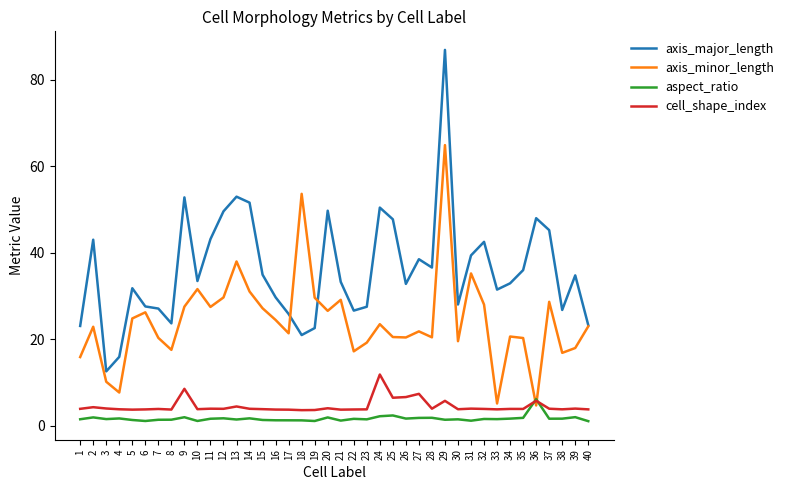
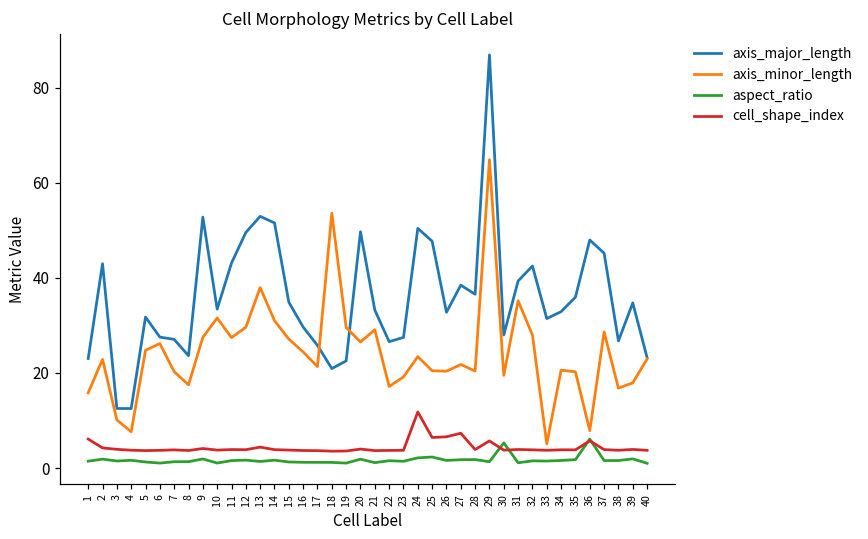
  {
    "axis_major_length": {
      "1": 23,
      "2": 43,
      "3": 13,
-     "4": 16,
+     "4": 13,
      "5": 32,
      "6": 28,
      "7": 27,
      "8": 24,
      "9": 53,
      "10": 33,
      "11": 43,
      "12": 50,
      "13": 53,
      "14": 52,
      "15": 35,
      "16": 30,
      "17": 26,
      "18": 21,
      "19": 23,
      "20": 50,
      "21": 33,
      "22": 27,
      "23": 27,
      "24": 50,
      "25": 48,
      "26": 33,
      "27": 38,
      "28": 37,
      "29": 87,
      "30": 28,
      "31": 39,
      "32": 42,
      "33": 31,
      "34": 33,
      "35": 36,
      "36": 48,
      "37": 45,
      "38": 27,
      "39": 35
    },
    "axis_minor_length": {
      "1": 16,
      "2": 23,
      "3": 10,
      "4": 8,
      "5": 25,
      "6": 26,
      "7": 20,
      "8": 18,
      "9": 27,
      "10": 32,
      "11": 27,
      "12": 30,
      "13": 38,
      "14": 31,
      "15": 27,
      "16": 24,
      "17": 21,
      "18": 54,
      "19": 30,
      "20": 27,
      "21": 29,
      "22": 17,
      "23": 19,
      "24": 23,
      "25": 20,
      "26": 20,
      "27": 22,
      "28": 20,
      "29": 65,
      "30": 20,
      "31": 35,
      "32": 28,
      "33": 5,
      "34": 21,
      "35": 20,
-     "36": 5,
+     "36": 8,
      "37": 29,
      "38": 17,
      "39": 18
    },
    "aspect_ratio": {
      "1": 1,
      "2": 2,
      "3": 1,
      "4": 2,
      "5": 1,
      "6": 1,
      "7": 1,
      "8": 1,
      "9": 2,
      "10": 1,
      "11": 2,
      "12": 2,
      "13": 1,
      "14": 2,
      "15": 1,
      "16": 1,
      "17": 1,
      "18": 1,
      "19": 1,
      "20": 2,
      "21": 1,
      "22": 2,
      "23": 1,
      "24": 2,
      "25": 2,
      "26": 2,
      "27": 2,
      "28": 2,
      "29": 1,
-     "30": 1,
+     "30": 5,
      "31": 1,
      "32": 2,
      "33": 1,
      "34": 2,
      "35": 2,
      "37": 2,
      "38": 2,
      "39": 2,
      "40": 1
    },
    "cell_shape_index": {
-     "1": 4,
+     "1": 6,
      "2": 4,
      "3": 4,
      "4": 4,
      "5": 4,
      "6": 4,
      "7": 4,
      "8": 4,
-     "9": 8,
+     "9": 4,
      "10": 4,
      "11": 4,
      "12": 4,
      "13": 4,
      "14": 4,
      "15": 4,
      "16": 4,
      "17": 4,
      "18": 4,
      "19": 4,
      "20": 4,
      "21": 4,
      "22": 4,
      "23": 4,
      "24": 12,
      "25": 6,
      "26": 7,
      "27": 7,
      "28": 4,
      "29": 6,
      "30": 4,
      "31": 4,
      "32": 4,
      "33": 4,
      "34": 4,
      "35": 4,
      "37": 4,
      "38": 4,
      "39": 4,
      "40": 4
    }
  }
